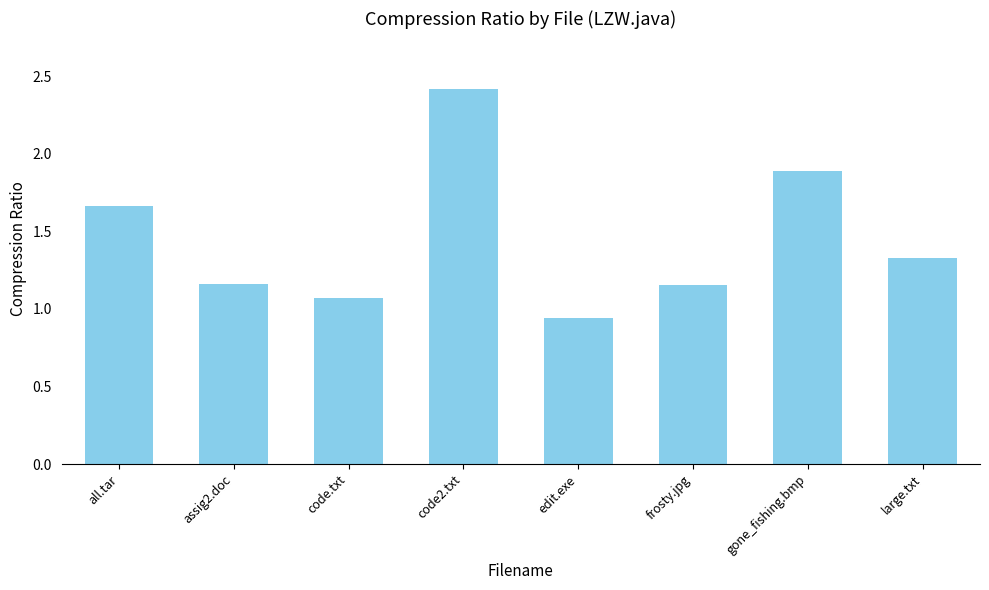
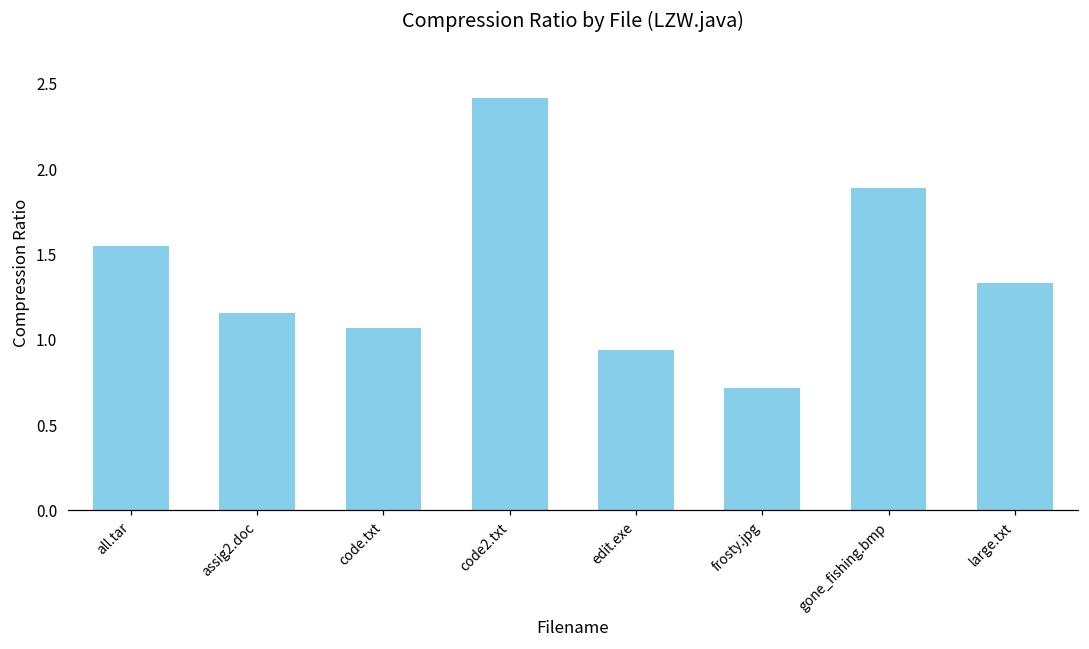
  {
-   "all.tar": 1.67,
+   "all.tar": 1.55,
    "assig2.doc": 1.16,
    "code.txt": 1.07,
    "code2.txt": 2.42,
    "edit.exe": 0.94,
-   "frosty.jpg": 1.15,
+   "frosty.jpg": 0.72,
    "gone_fishing.bmp": 1.89,
    "large.txt": 1.33
  }
